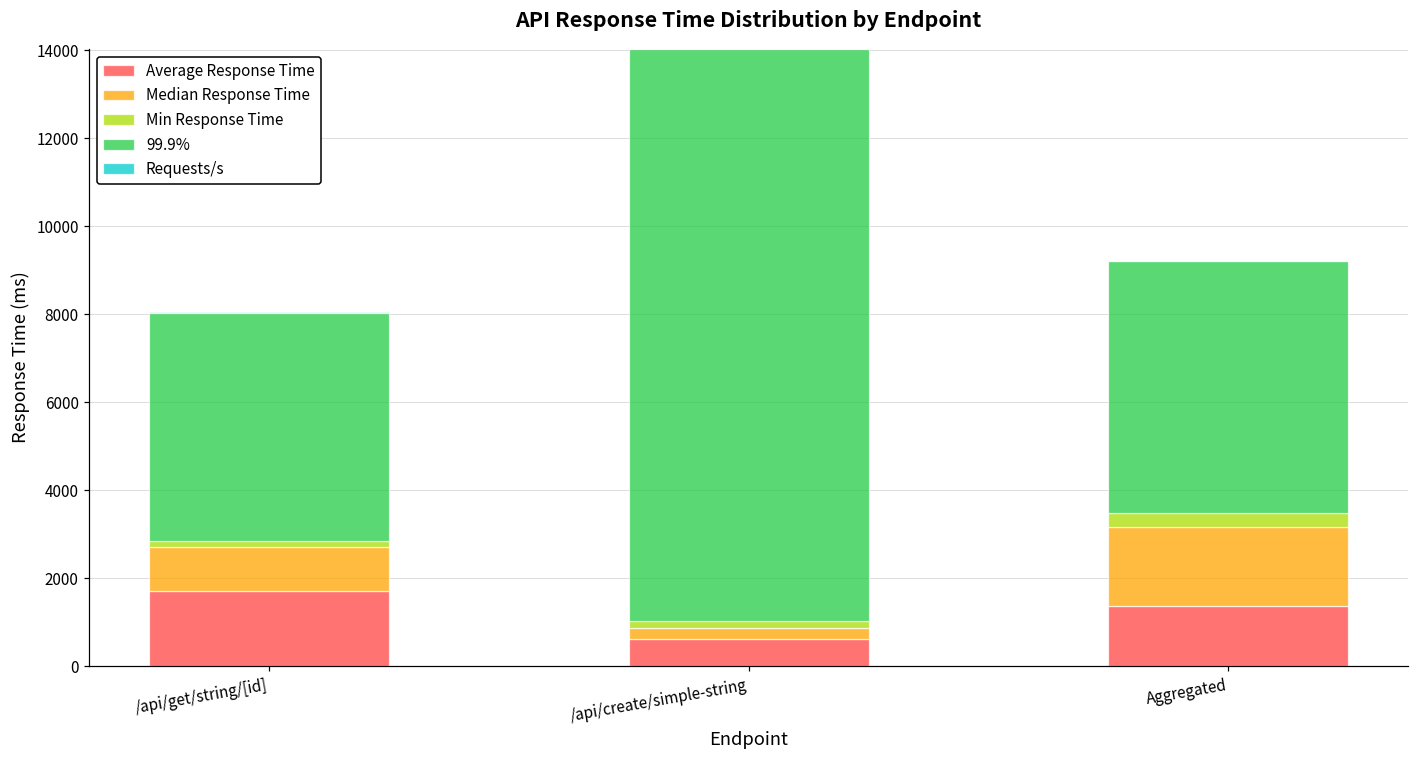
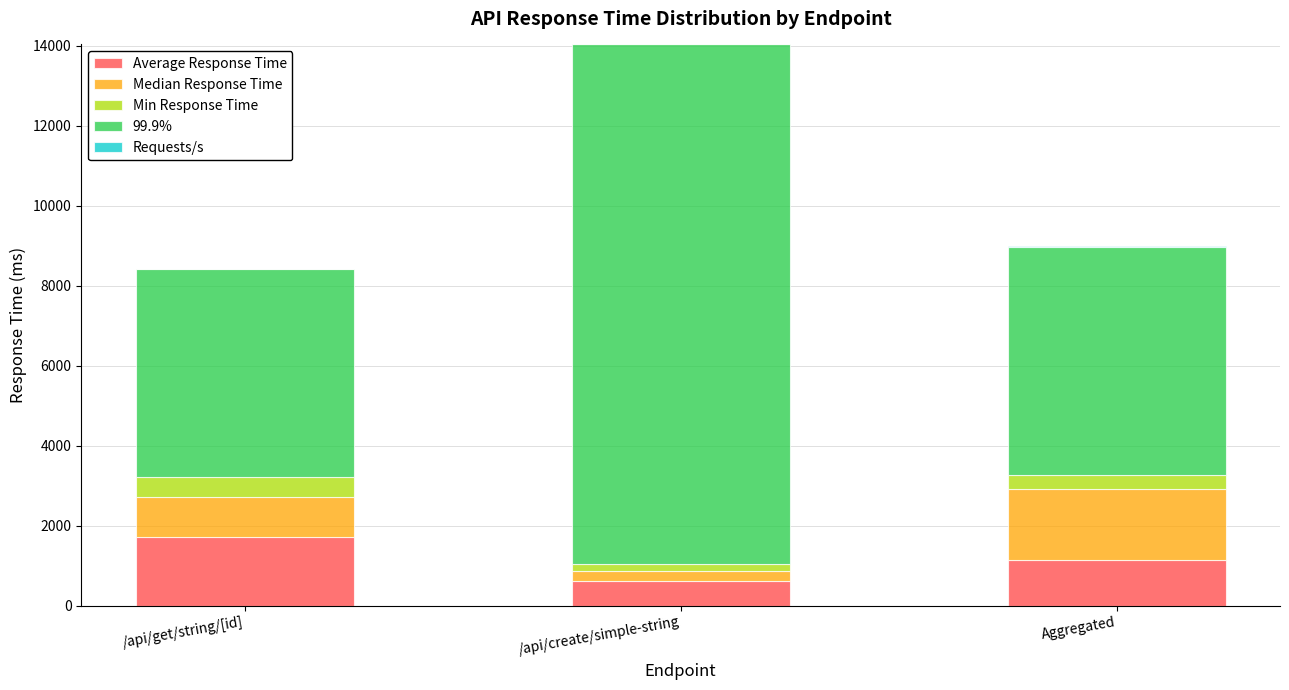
  {
    "Average Response Time": {
      "/api/get/string/[id]": 1700,
      "/api/create/simple-string": 600,
-     "Aggregated": 1400
+     "Aggregated": 1100
    },
    "Median Response Time": {
      "/api/get/string/[id]": 1000,
      "/api/create/simple-string": 300,
      "Aggregated": 1800
    },
    "Min Response Time": {
-     "/api/get/string/[id]": 100,
+     "/api/get/string/[id]": 500,
      "/api/create/simple-string": 200,
      "Aggregated": 300
    },
    "Requests/s": {
      "/api/get/string/[id]": 5200,
      "/api/create/simple-string": 13000,
      "Aggregated": 5700
    }
  }
